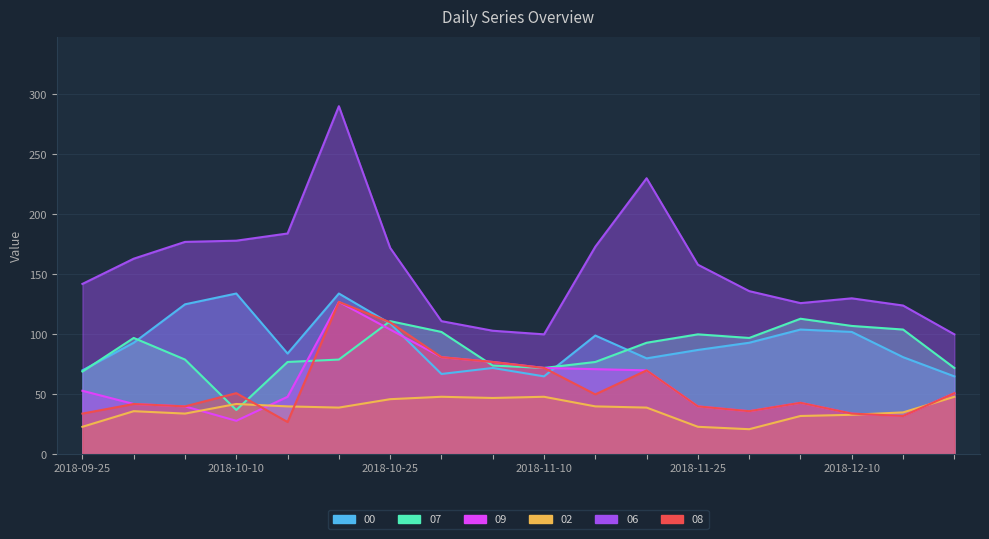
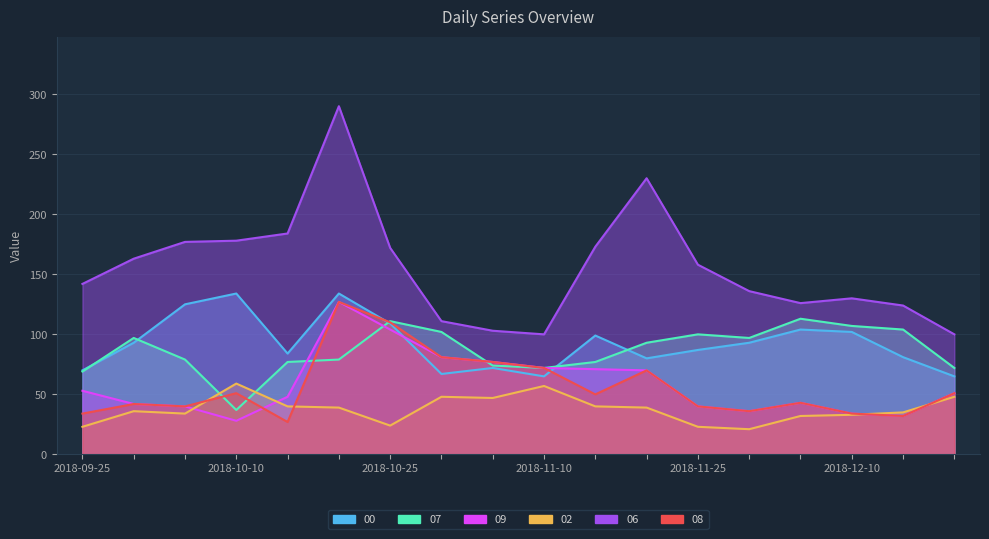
  {
    "02": {
      "2018-09-25": 23,
-     "2018-10-10": 42,
-     "2018-10-25": 46,
-     "2018-11-10": 48,
+     "2018-10-10": 59,
+     "2018-10-25": 24,
+     "2018-11-10": 57,
      "2018-11-25": 23
    },
    "08": {
      "2018-09-25": 34,
      "2018-10-10": 51
    }
  }
